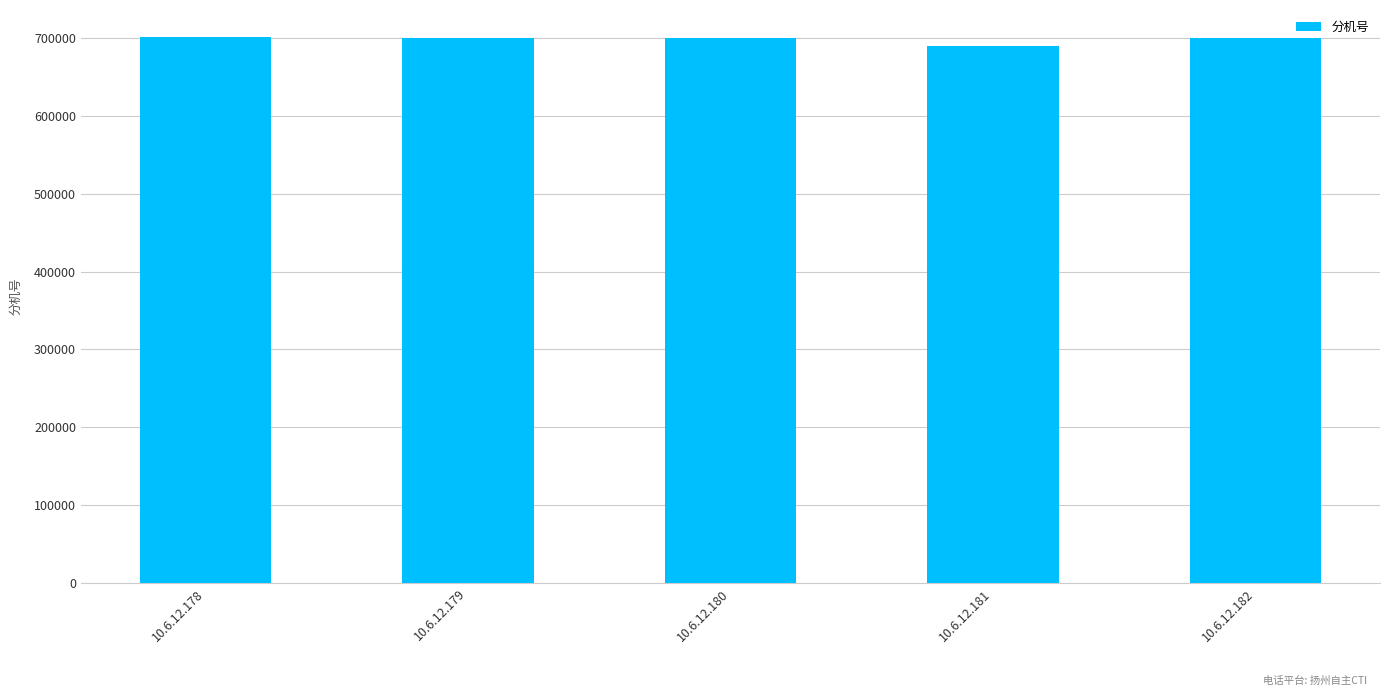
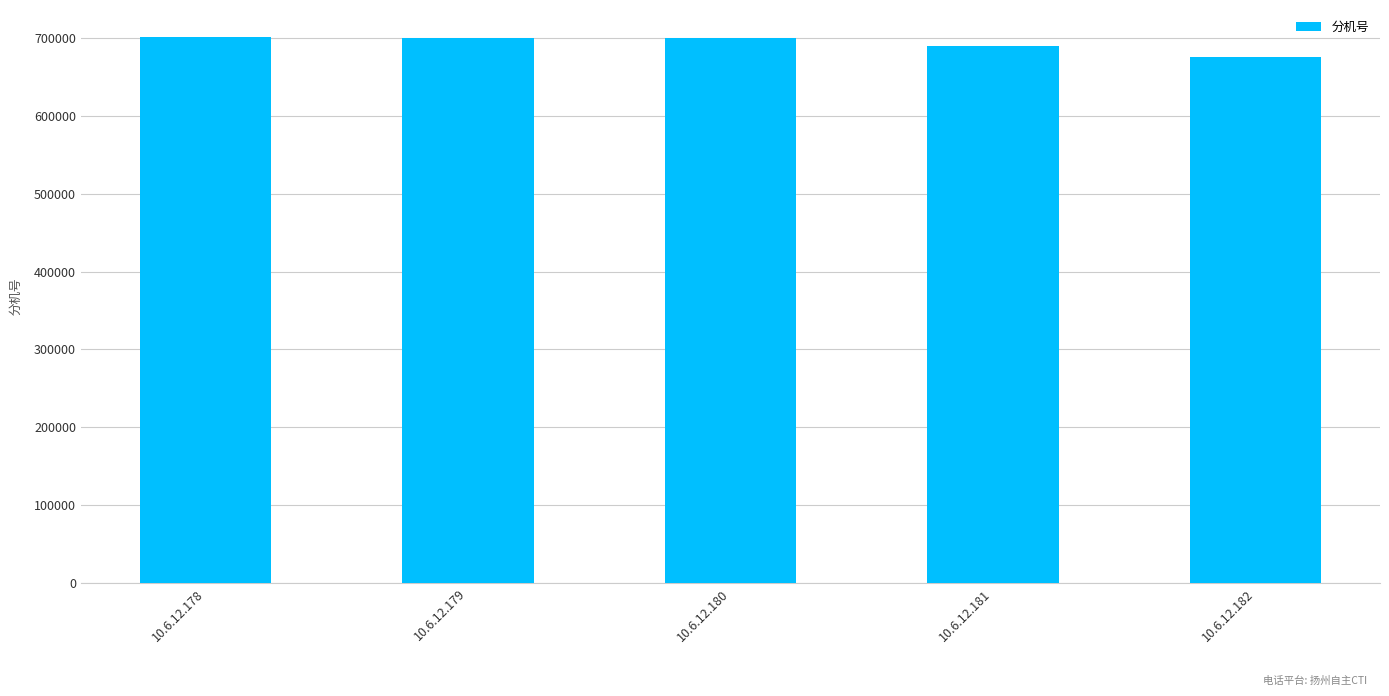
  {
    "10.6.12.178": 700000,
    "10.6.12.179": 700000,
    "10.6.12.180": 700000,
    "10.6.12.181": 690000,
-   "10.6.12.182": 700000
+   "10.6.12.182": 680000
  }
